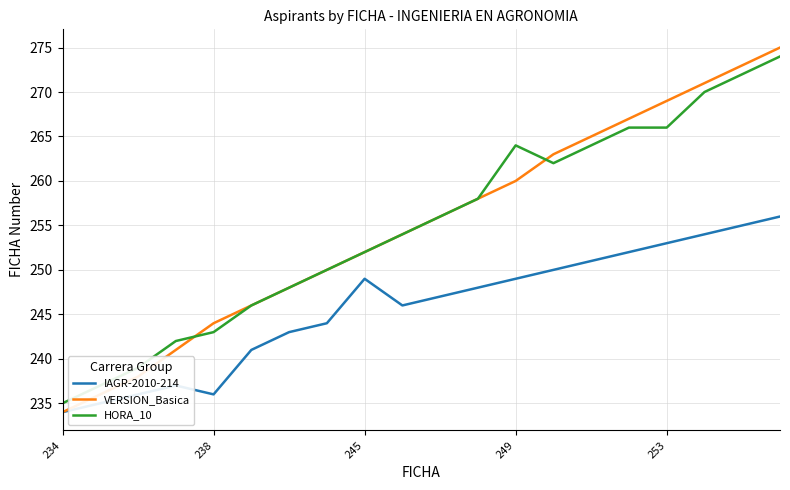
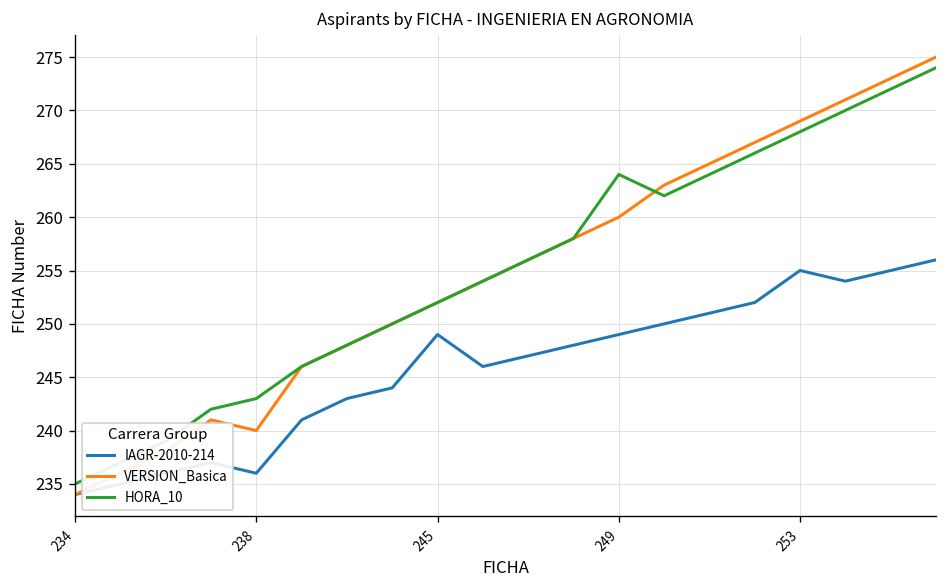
  {
    "IAGR-2010-214": {
      "238": 236,
      "245": 249,
      "249": 249,
-     "253": 253
+     "253": 255
    },
    "VERSION_Basica": {
-     "238": 244,
+     "238": 240,
      "249": 260,
      "253": 269
    },
    "HORA_10": {
      "234": 235,
      "238": 243,
      "249": 264,
-     "253": 266
+     "253": 268
    }
  }
